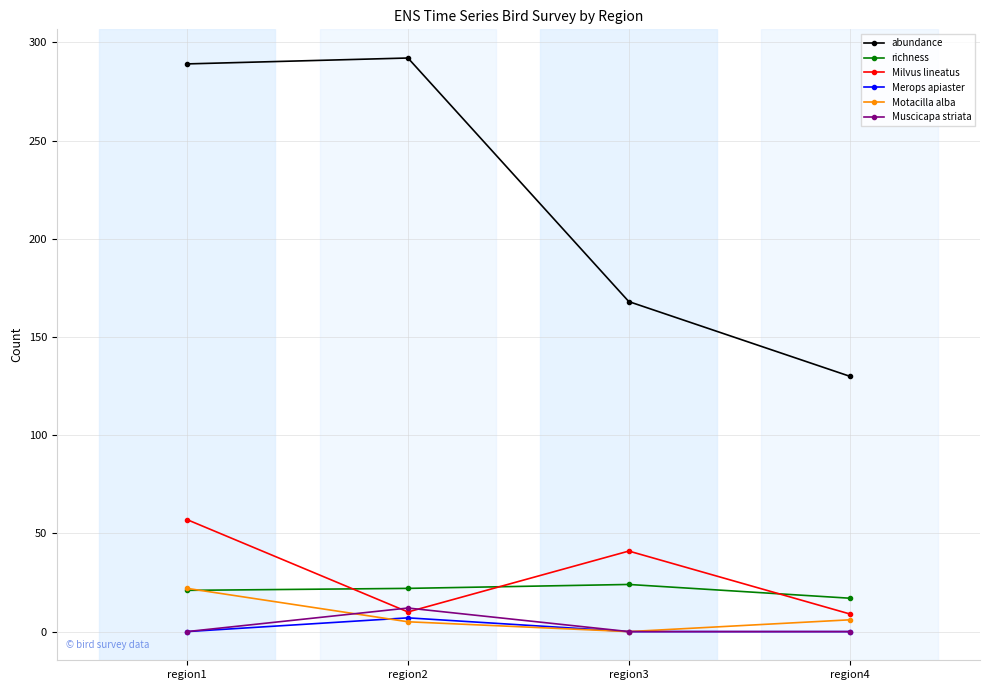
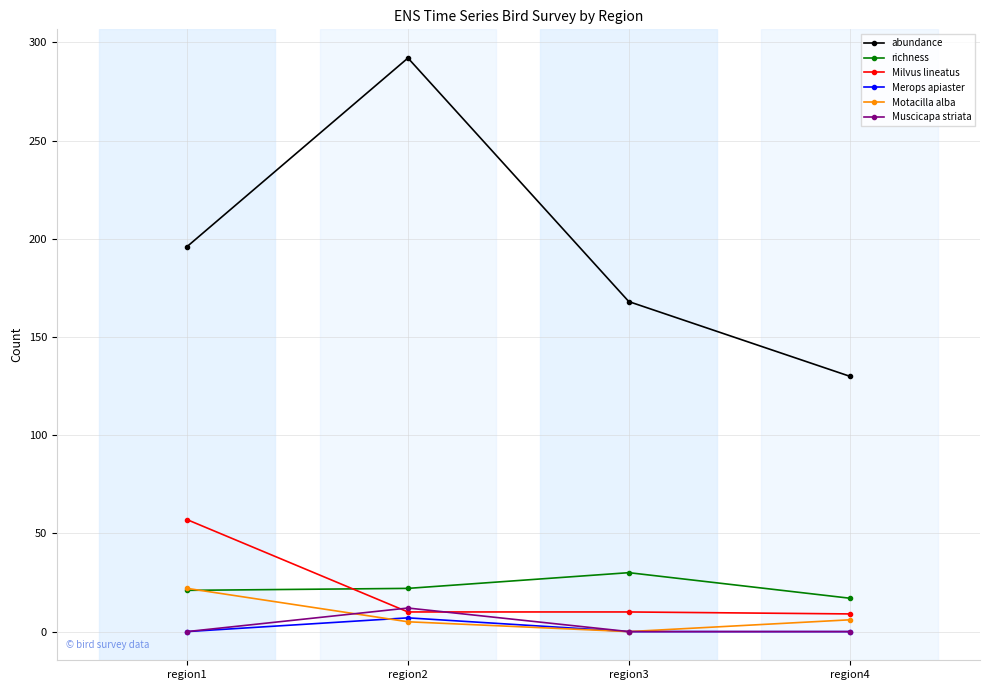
  {
    "abundance": {
-     "region1": 289,
+     "region1": 196,
      "region2": 292,
      "region3": 168,
      "region4": 130
    },
    "richness": {
      "region2": 22,
-     "region3": 24,
+     "region3": 30,
      "region4": 17
    },
    "Milvus lineatus": {
      "region1": 57,
      "region2": 10,
-     "region3": 41,
+     "region3": 10,
      "region4": 9
    },
    "Merops apiaster": {
      "region2": 7
    },
    "Motacilla alba": {
      "region2": 5,
      "region4": 6
    },
    "Muscicapa striata": {
      "region2": 12
    }
  }
